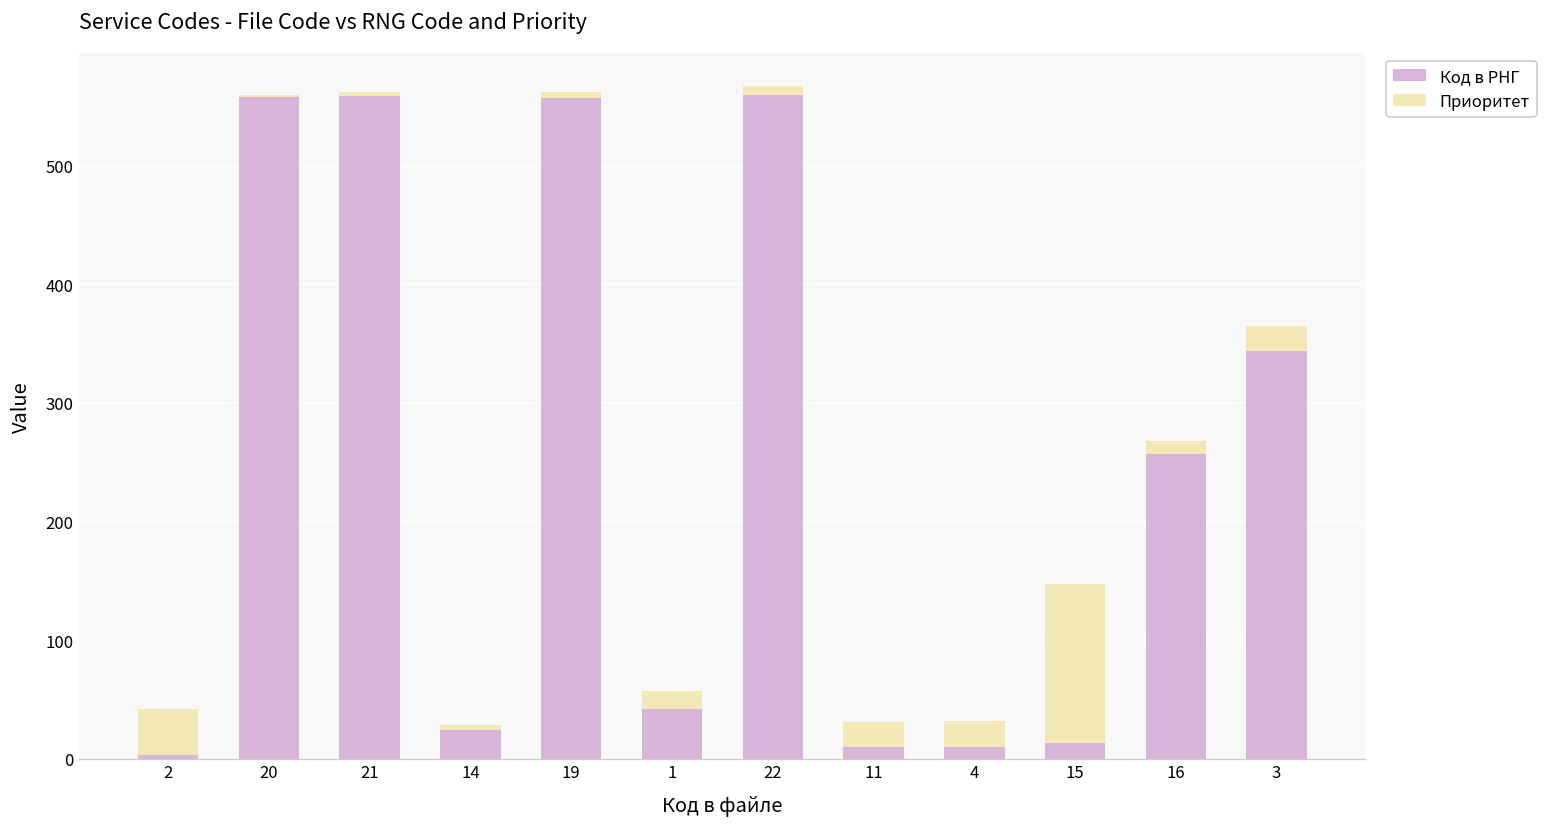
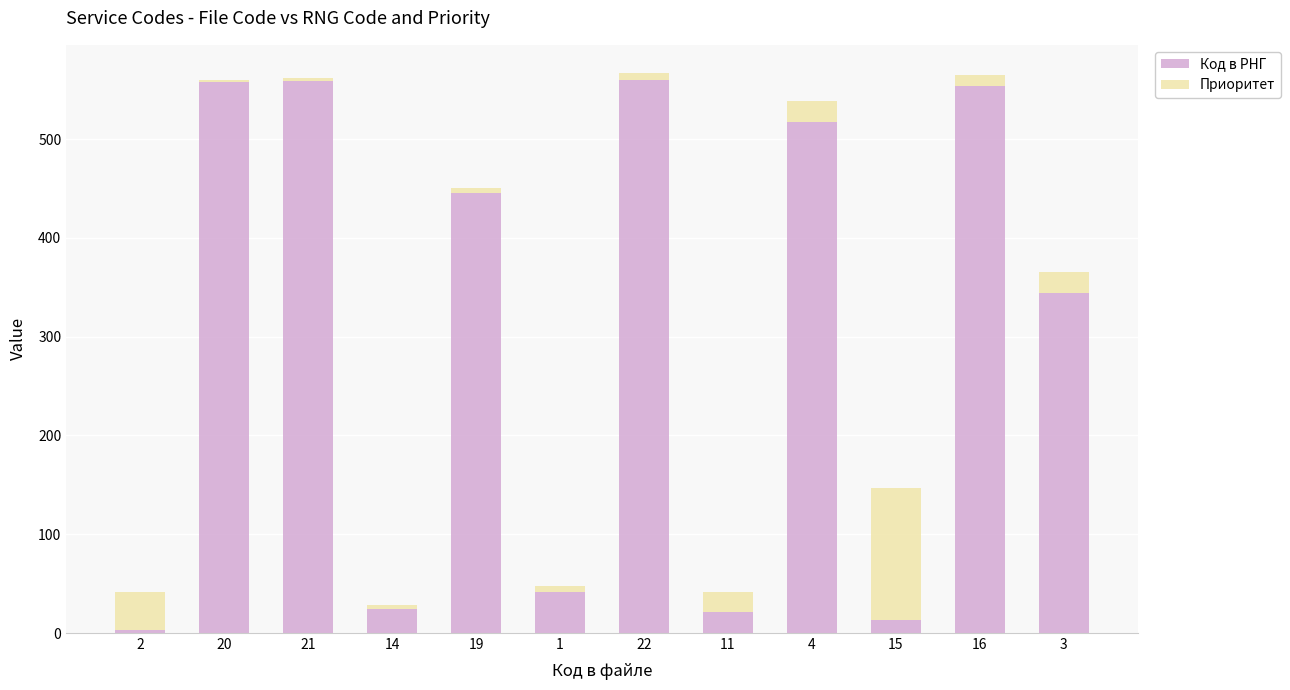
  {
    "Код в РНГ": {
      "2": 0,
      "20": 560,
      "21": 560,
      "14": 20,
-     "19": 560,
+     "19": 450,
      "1": 40,
      "22": 560,
-     "11": 10,
-     "4": 10,
+     "11": 20,
+     "4": 520,
      "15": 10,
-     "16": 260,
+     "16": 550,
      "3": 340
    },
    "Приоритет": {
      "2": 40,
      "21": 0,
      "14": 0,
      "19": 10,
-     "1": 20,
+     "1": 10,
      "22": 10,
      "11": 20,
      "4": 20,
      "15": 130,
      "16": 10,
      "3": 20
    }
  }
